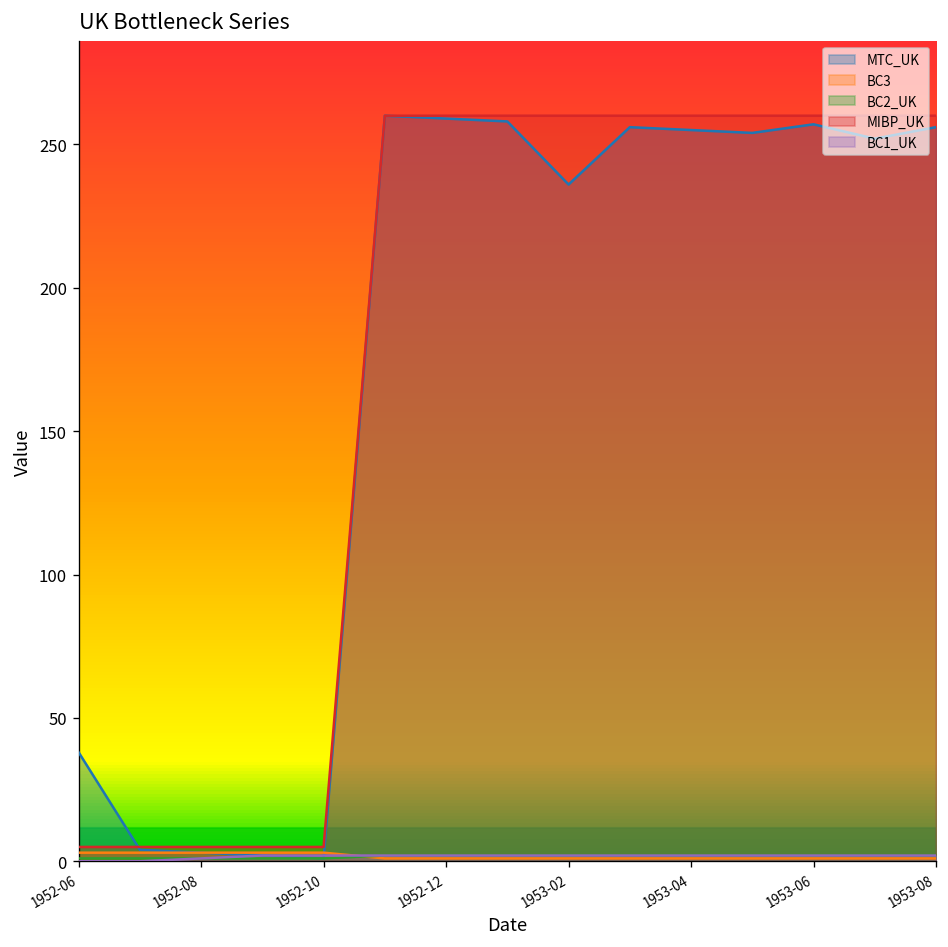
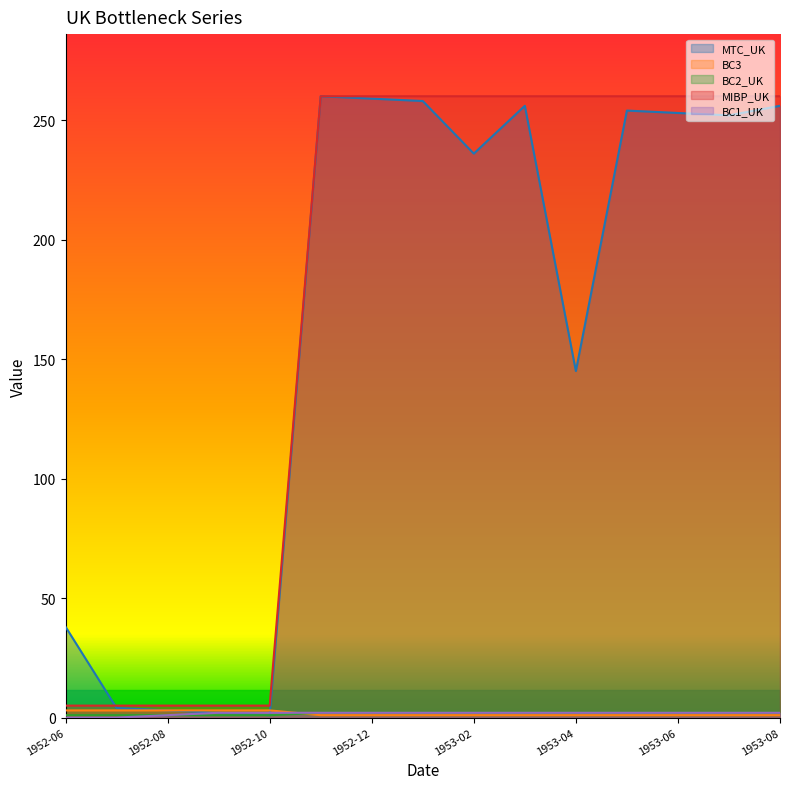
  {
    "MTC_UK": {
      "1952-06": 38,
      "1953-02": 236,
-     "1953-04": 255,
-     "1953-06": 257,
+     "1953-04": 145,
+     "1953-06": 253,
      "1953-08": 256
    }
  }
